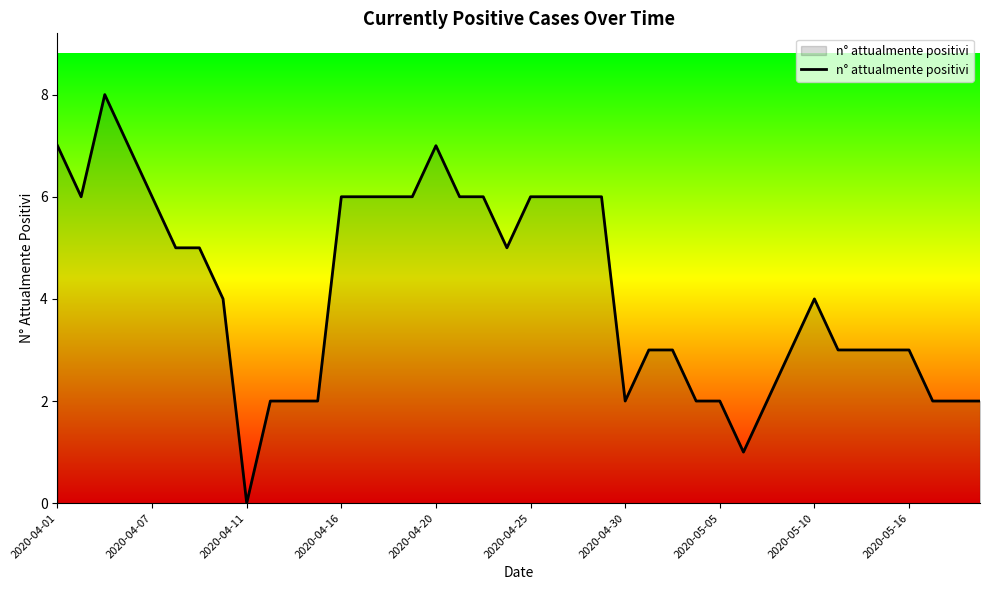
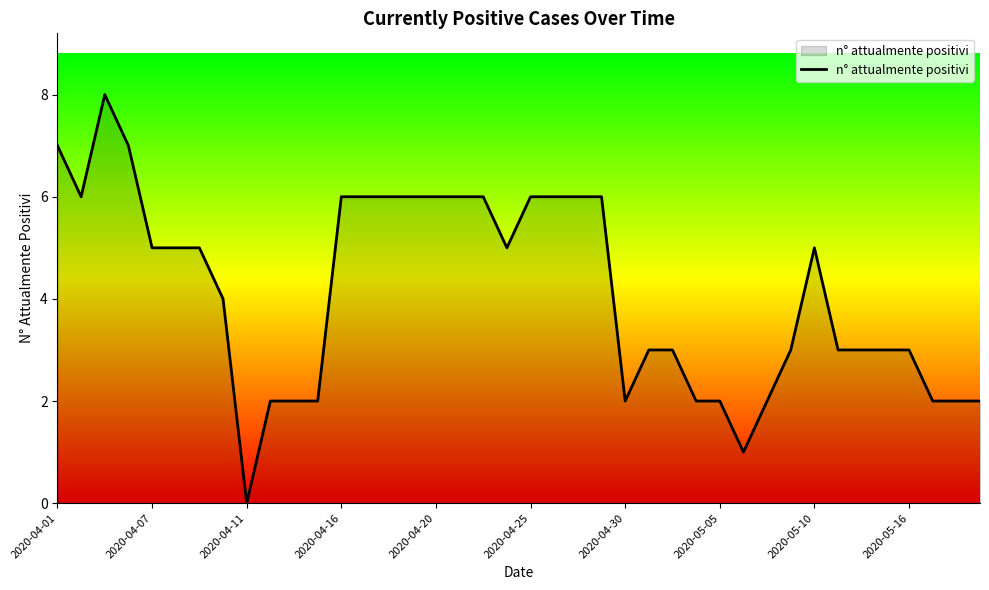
  {
    "2020-04-01": 7,
-   "2020-04-07": 6,
+   "2020-04-07": 5,
    "2020-04-11": 0,
    "2020-04-16": 6,
-   "2020-04-20": 7,
+   "2020-04-20": 6,
    "2020-04-25": 6,
    "2020-04-30": 2,
    "2020-05-05": 2,
-   "2020-05-10": 4,
+   "2020-05-10": 5,
    "2020-05-16": 3
  }
